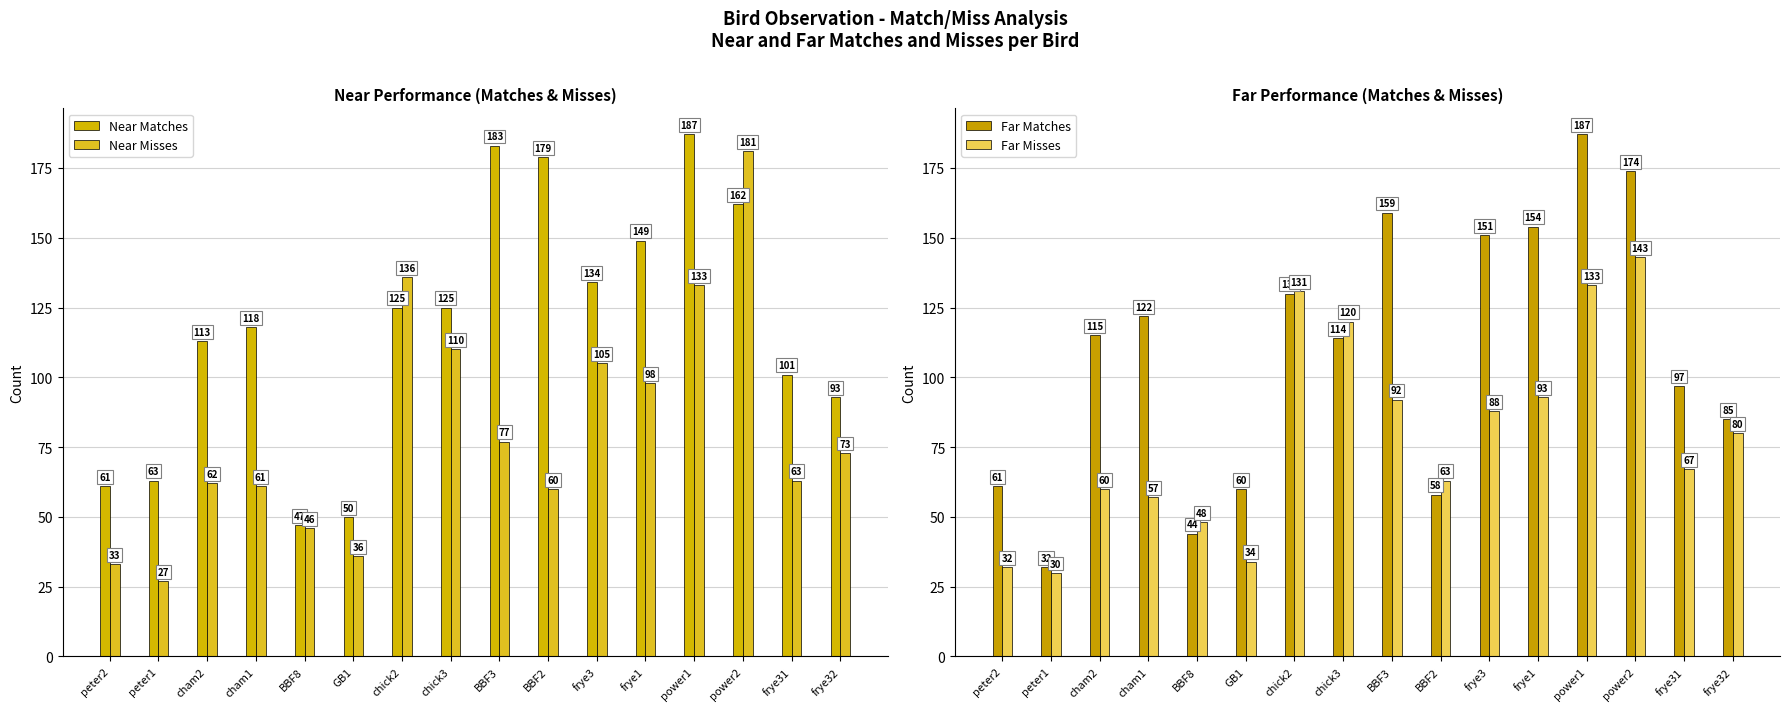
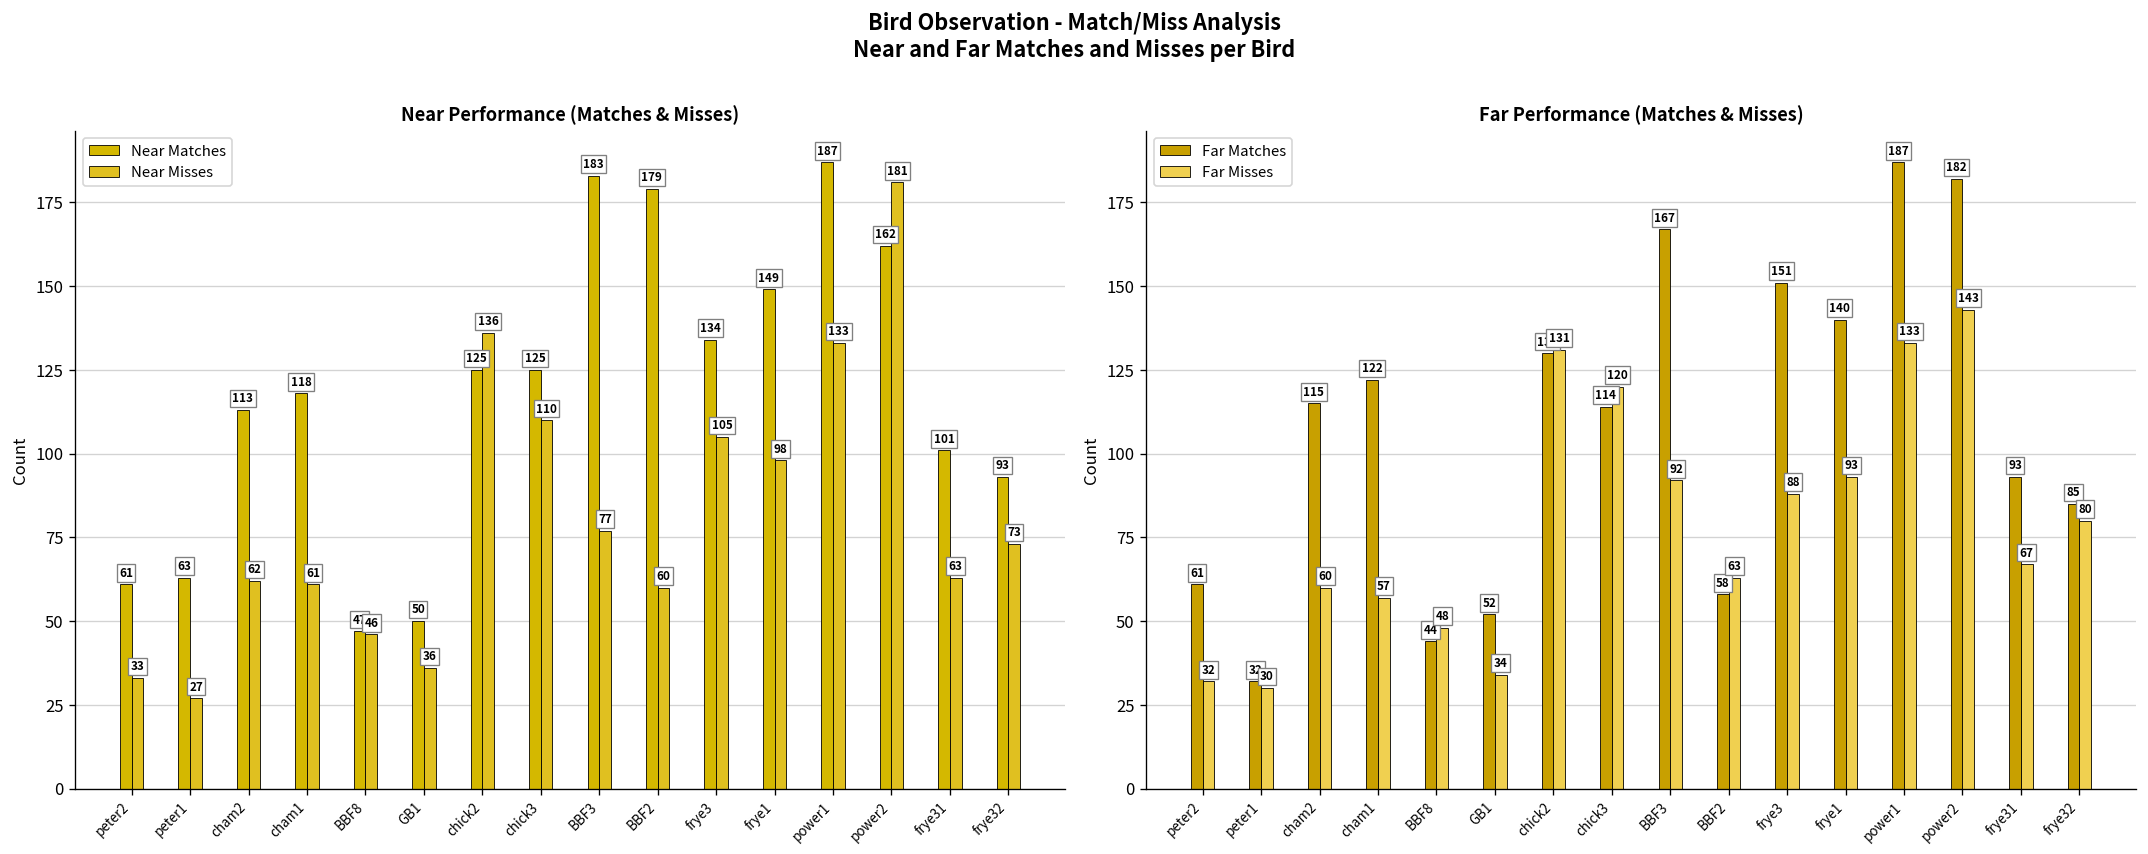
  {
    "Far Performance (Matches & Misses)": {
      "Far Matches": {
-       "GB1": 60,
-       "BBF3": 159,
-       "frye1": 154,
-       "power2": 174,
-       "frye31": 97
+       "GB1": 52,
+       "BBF3": 167,
+       "frye1": 140,
+       "power2": 182,
+       "frye31": 93
      }
    }
  }
